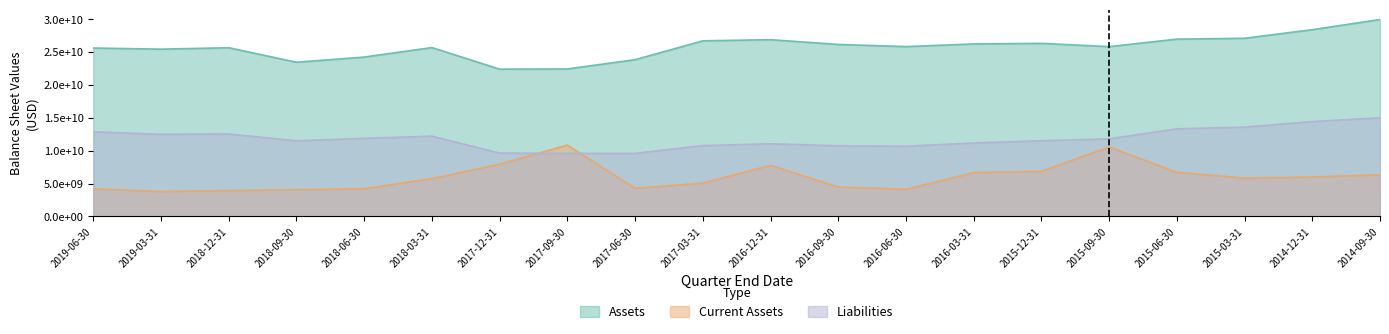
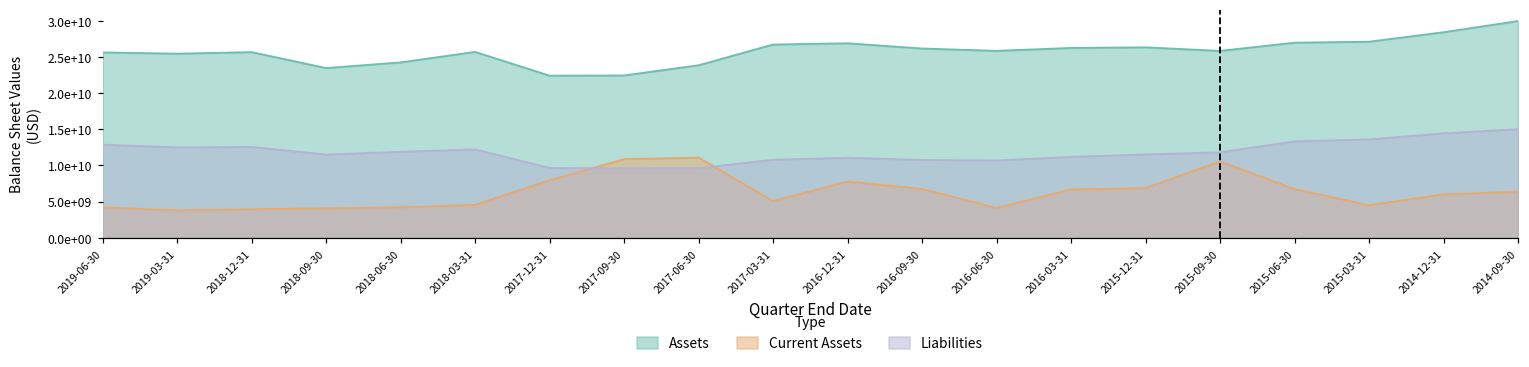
  {
    "Current Assets": {
      "2019-06-30": 4000000000,
      "2019-03-31": 4000000000,
      "2018-12-31": 4000000000,
      "2018-09-30": 4000000000,
      "2018-06-30": 4000000000,
-     "2018-03-31": 6000000000,
+     "2018-03-31": 5000000000,
      "2017-12-31": 8000000000,
      "2017-09-30": 11000000000,
-     "2017-06-30": 4000000000,
+     "2017-06-30": 11000000000,
      "2017-03-31": 5000000000,
      "2016-12-31": 8000000000,
-     "2016-09-30": 4000000000,
+     "2016-09-30": 7000000000,
      "2016-06-30": 4000000000,
      "2016-03-31": 7000000000,
      "2015-12-31": 7000000000,
      "2015-09-30": 11000000000,
      "2015-06-30": 7000000000,
-     "2015-03-31": 6000000000,
+     "2015-03-31": 4000000000,
      "2014-12-31": 6000000000,
      "2014-09-30": 6000000000
    }
  }
